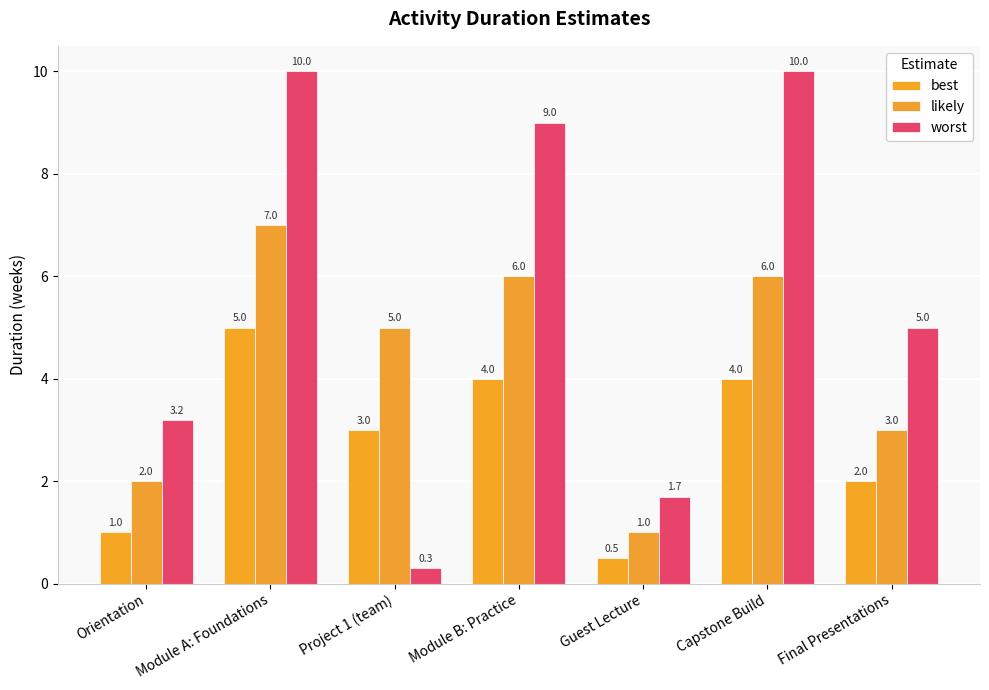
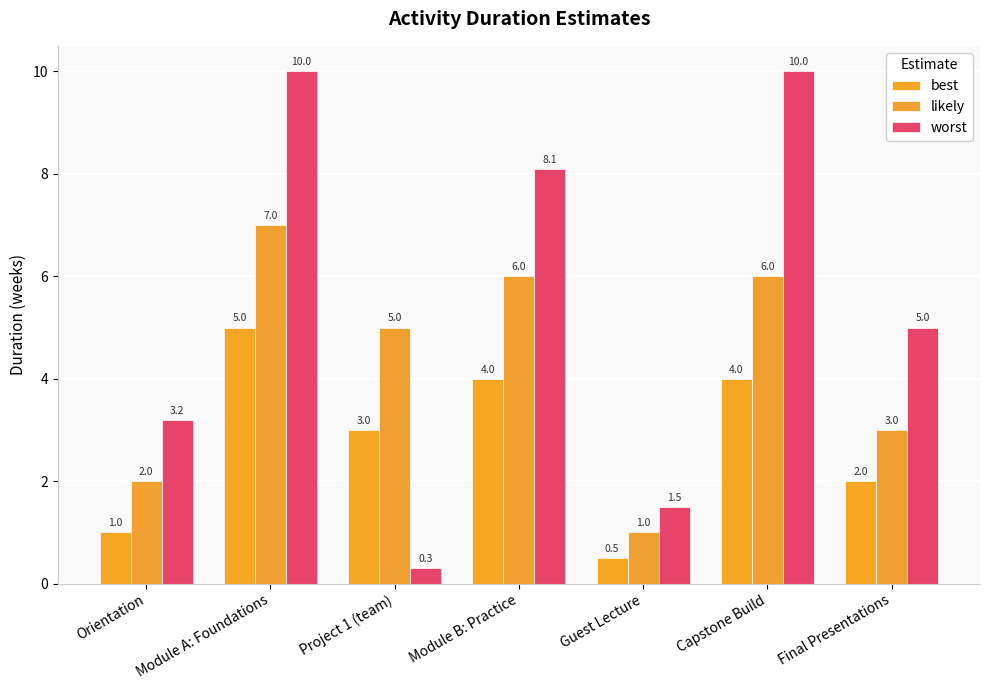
  {
    "worst": {
      "Orientation": 3.2,
      "Module A: Foundations": 10.0,
      "Project 1 (team)": 0.3,
-     "Module B: Practice": 9.0,
-     "Guest Lecture": 1.7,
+     "Module B: Practice": 8.1,
+     "Guest Lecture": 1.5,
      "Capstone Build": 10.0,
      "Final Presentations": 5.0
    }
  }
